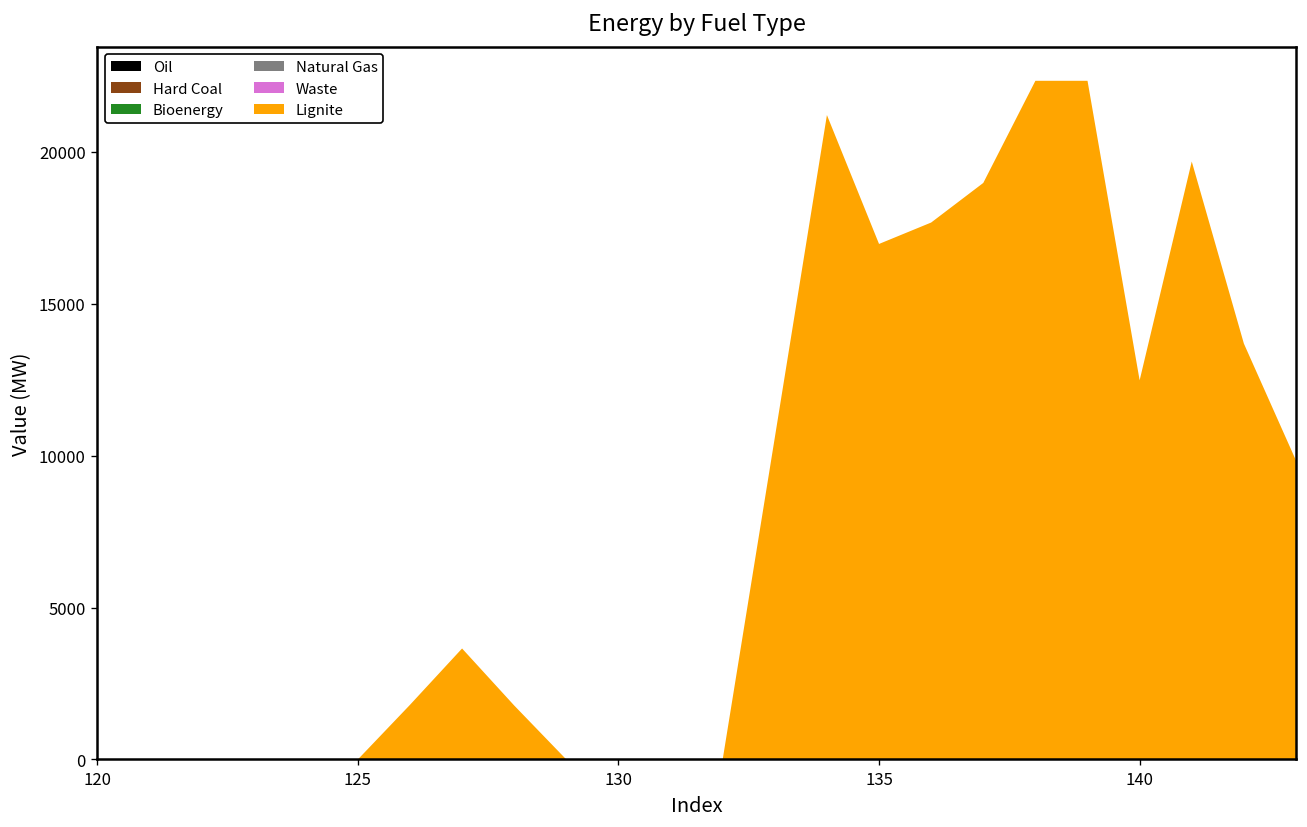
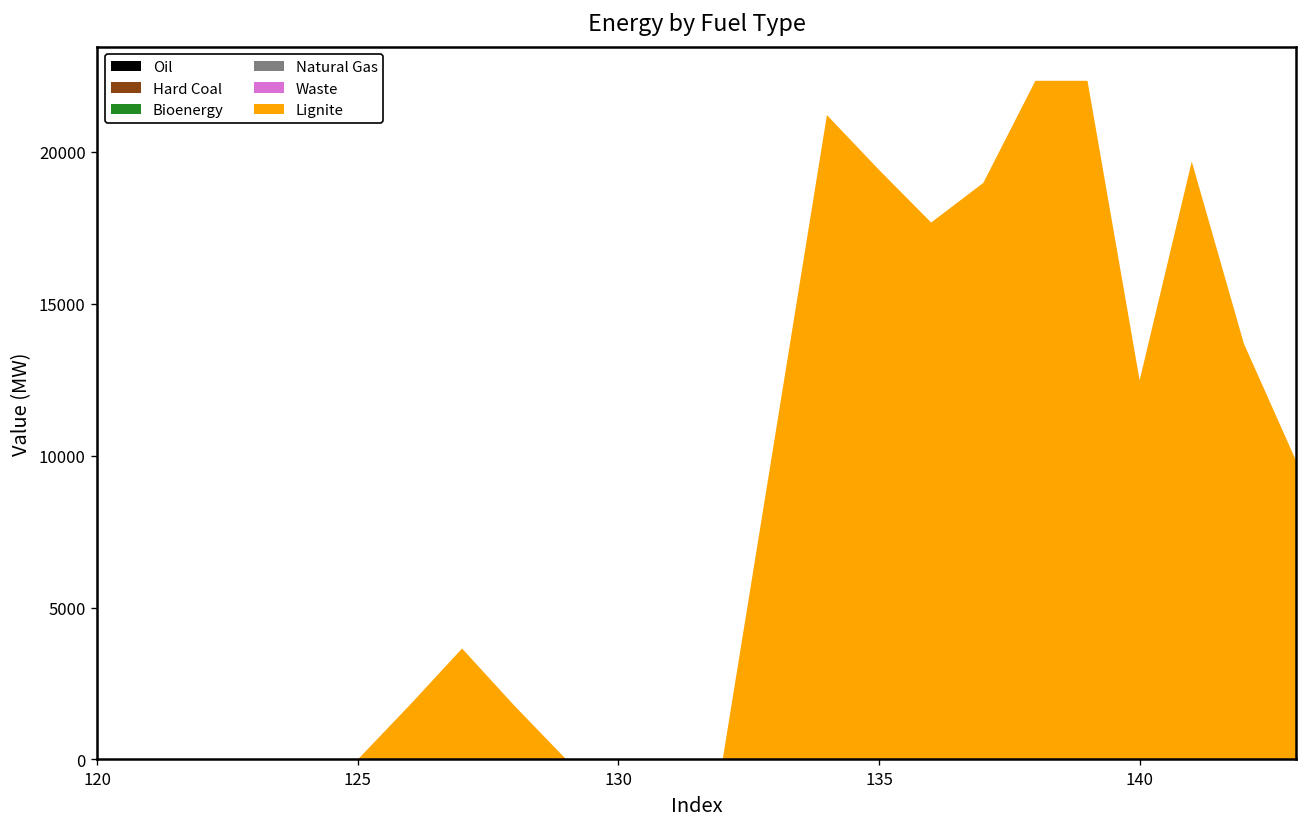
  {
    "Lignite": {
-     "135": 17000,
+     "135": 19400,
      "140": 12500
    }
  }
